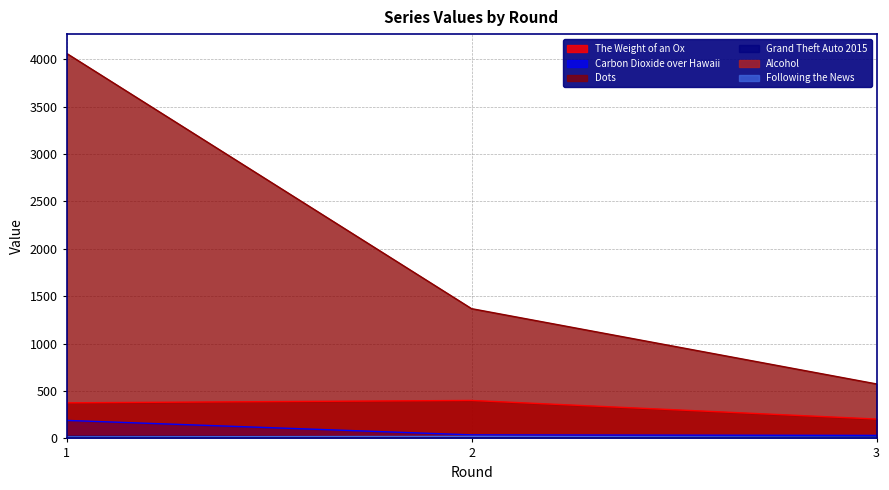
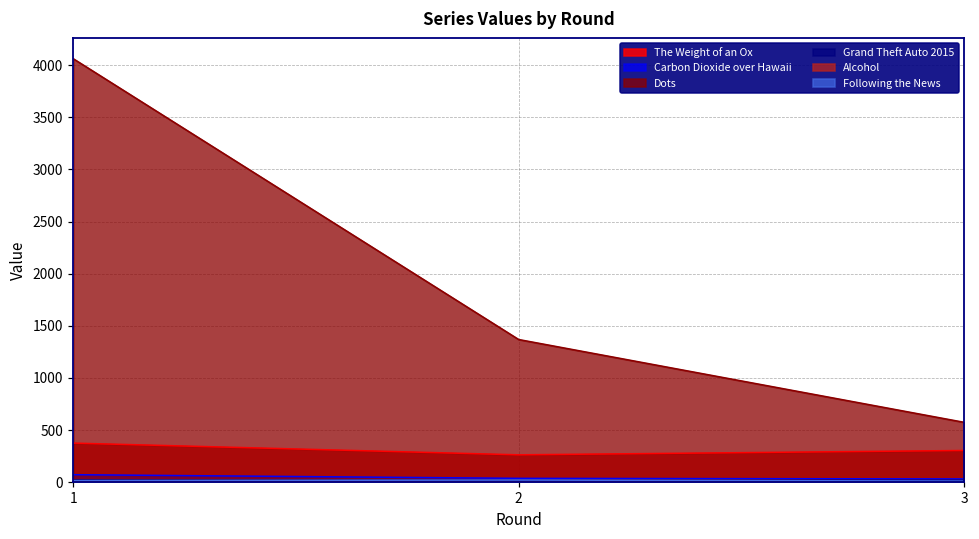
  {
    "The Weight of an Ox": {
      "1": 400,
-     "2": 400,
-     "3": 200
+     "2": 300,
+     "3": 300
    },
    "Carbon Dioxide over Hawaii": {
-     "1": 200
+     "1": 100
    }
  }
